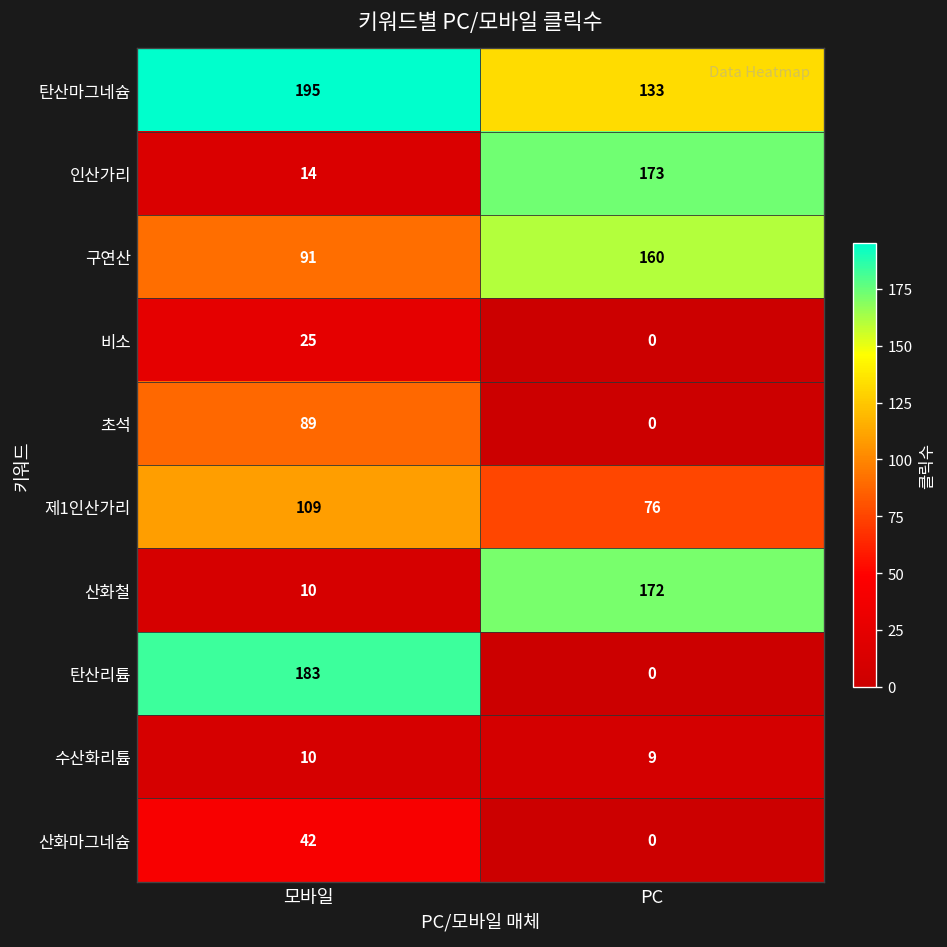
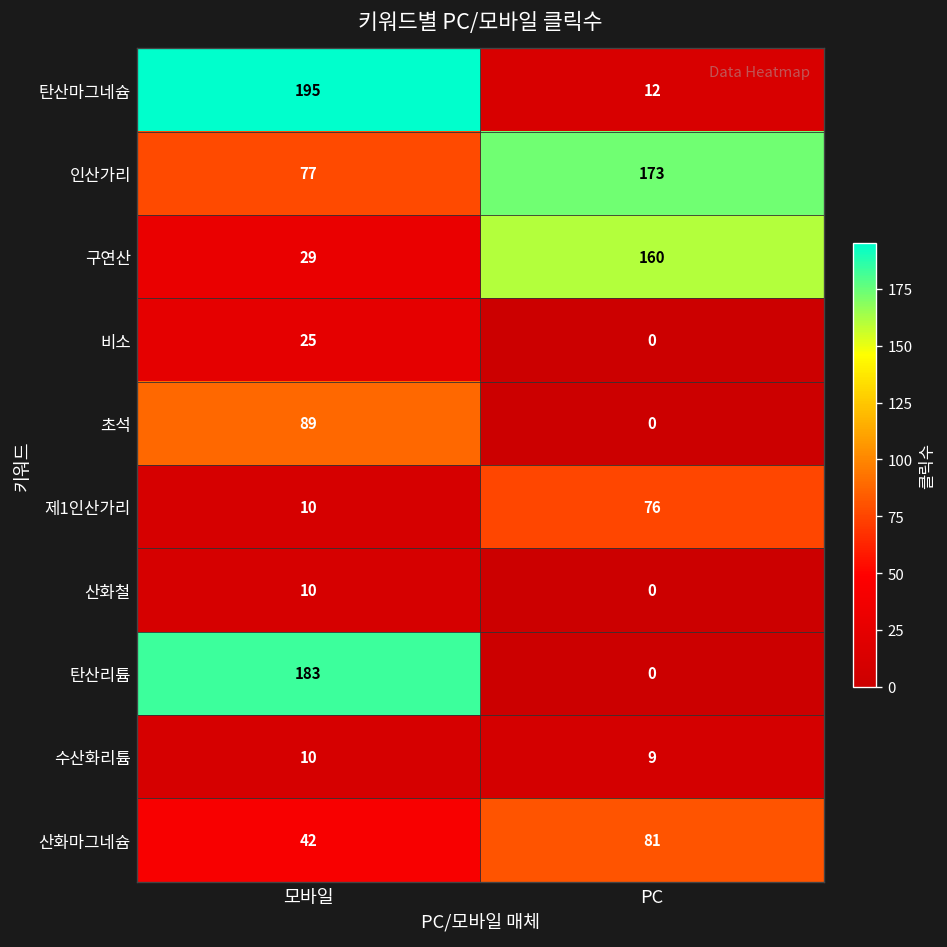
  {
    "탄산마그네슘": {
      "모바일": 195,
-     "PC": 133
+     "PC": 12
    },
    "인산가리": {
-     "모바일": 14,
+     "모바일": 77,
      "PC": 173
    },
    "구연산": {
-     "모바일": 91,
+     "모바일": 29,
      "PC": 160
    },
    "비소": {
      "모바일": 25,
      "PC": 0
    },
    "초석": {
      "모바일": 89,
      "PC": 0
    },
    "제1인산가리": {
-     "모바일": 109,
+     "모바일": 10,
      "PC": 76
    },
    "산화철": {
      "모바일": 10,
-     "PC": 172
+     "PC": 0
    },
    "탄산리튬": {
      "모바일": 183,
      "PC": 0
    },
    "수산화리튬": {
      "모바일": 10,
      "PC": 9
    },
    "산화마그네슘": {
      "모바일": 42,
-     "PC": 0
+     "PC": 81
    }
  }
